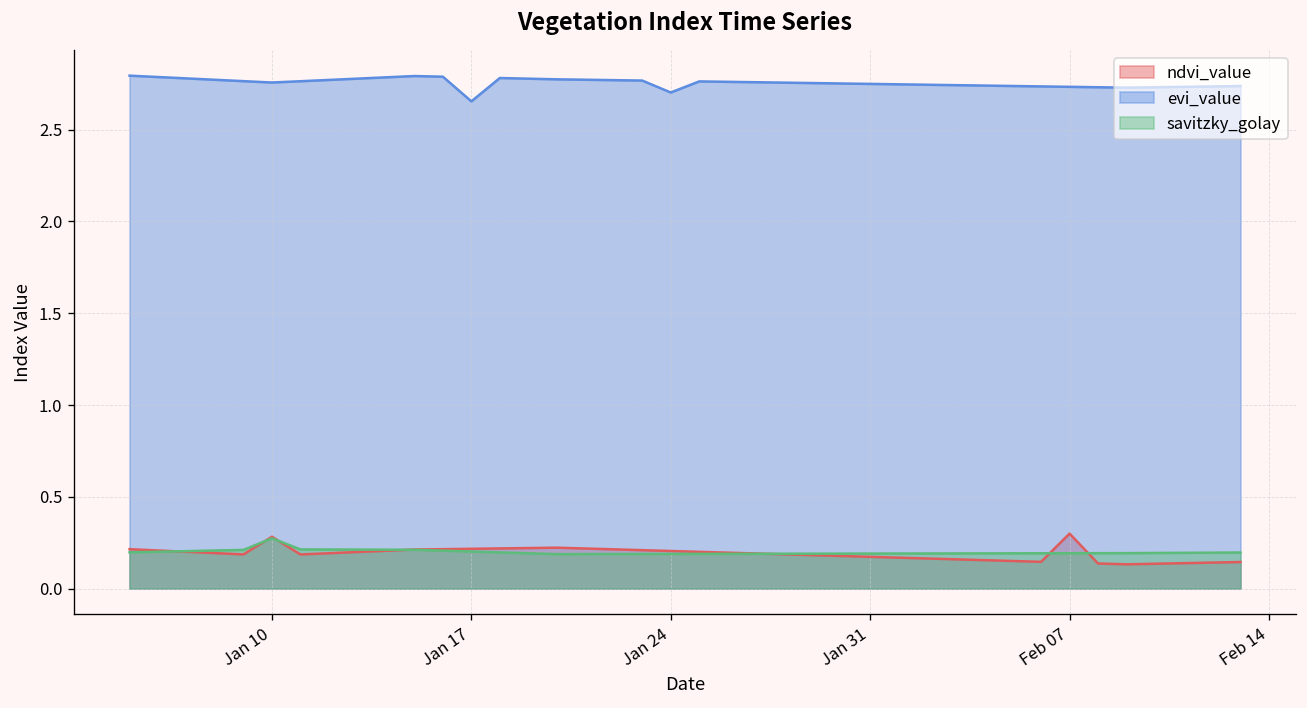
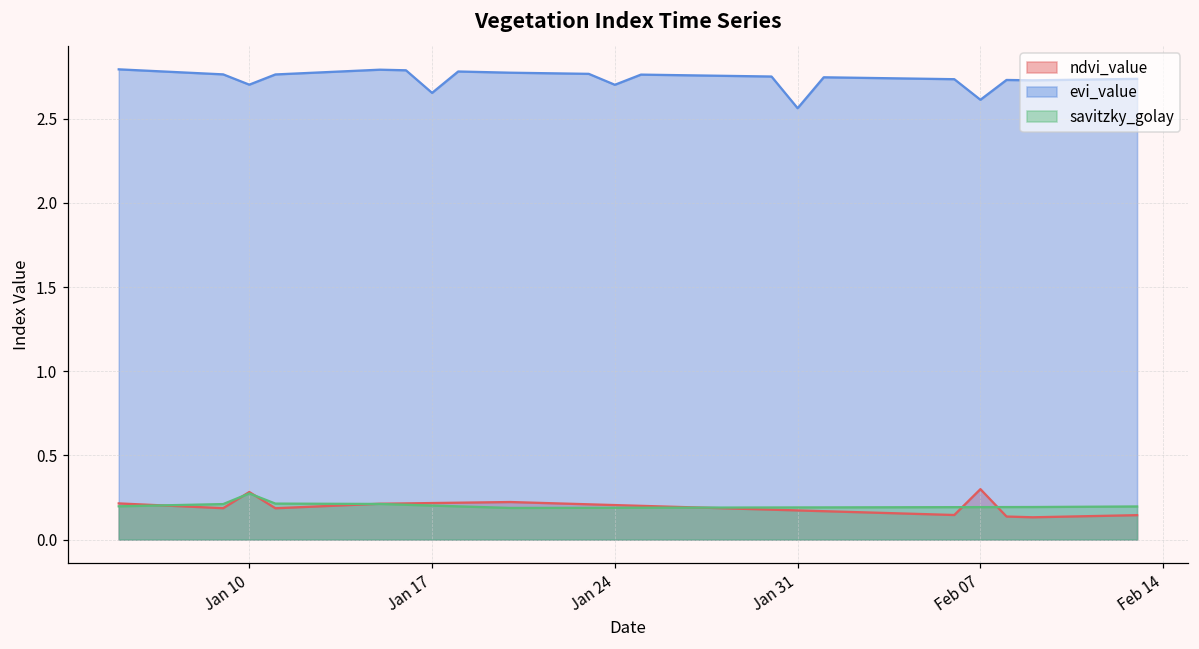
  {
    "ndvi_value": {
      "Jan 31": 0.17,
      "Feb 07": 0.30
    },
    "evi_value": {
-     "Jan 10": 2.76,
+     "Jan 10": 2.70,
      "Jan 17": 2.65,
      "Jan 24": 2.70,
-     "Jan 31": 2.75,
-     "Feb 07": 2.73
+     "Jan 31": 2.56,
+     "Feb 07": 2.61
    },
    "savitzky_golay": {
      "Jan 31": 0.19,
      "Feb 07": 0.19
    }
  }
